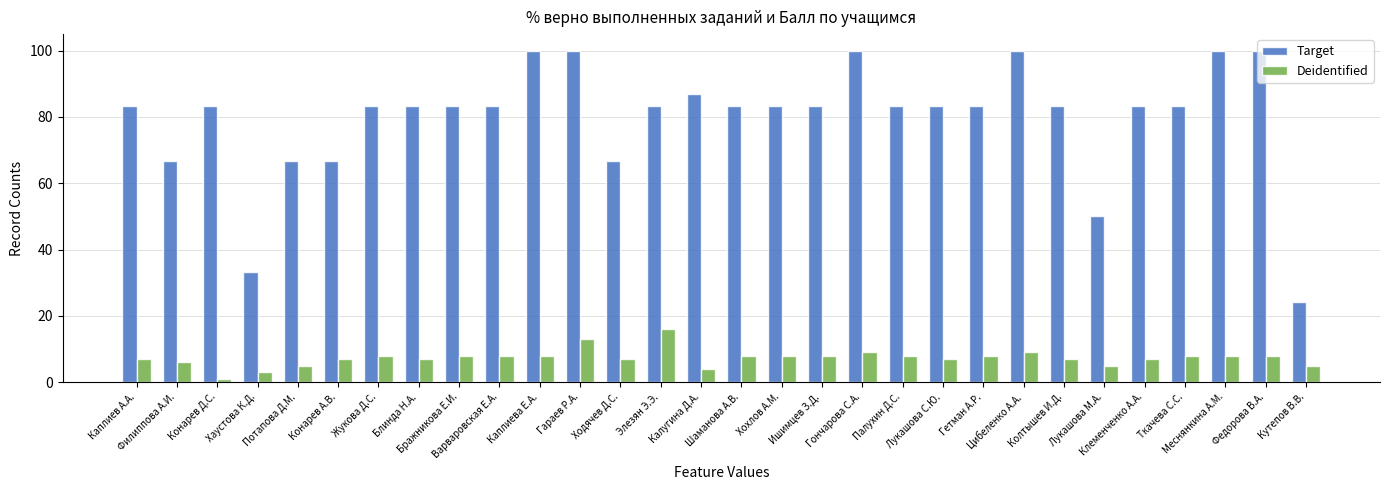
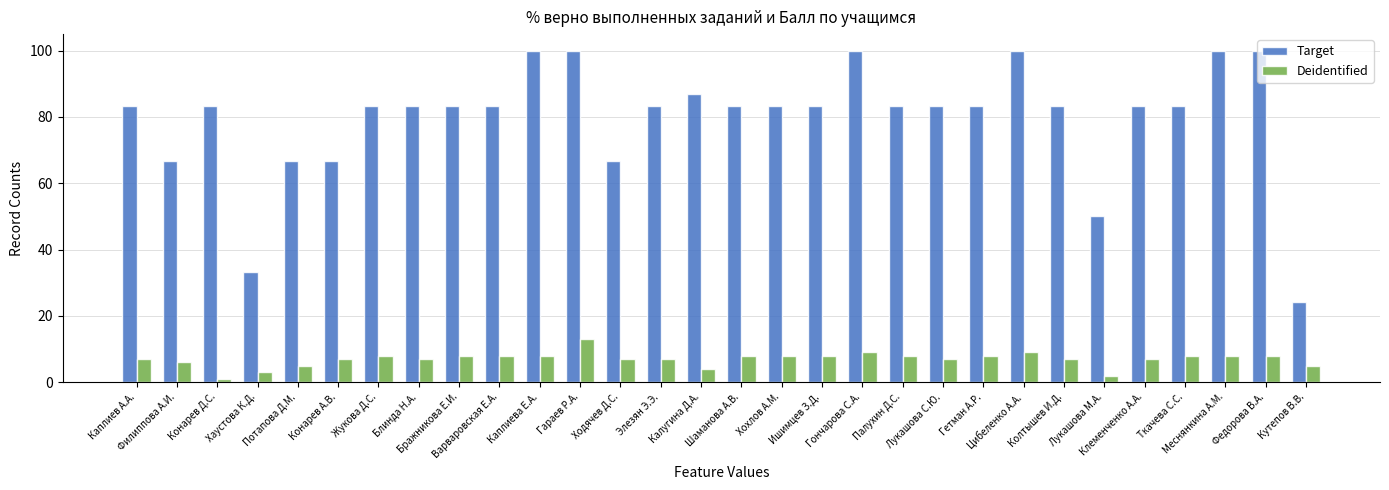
  {
    "Target": {
      "Каплиев А.А.": 83,
      "Филиппова А.И.": 67,
      "Конарев Д.С.": 83,
      "Хаустова К.Д.": 33,
      "Потапова Д.М.": 67,
      "Конарев А.В.": 67,
      "Жукова Д.С.": 83,
      "Блинда Н.А.": 83,
      "Бражникова Е.И.": 83,
      "Варваровская Е.А.": 83,
      "Каплиева Е.А.": 100,
      "Гараев Р.А.": 100,
      "Ходячев Д.С.": 67,
      "Элезян Э.Э.": 83,
      "Калугина Д.А.": 87,
      "Шаманова А.В.": 83,
      "Хохлов А.М.": 83,
      "Ишимцев З.Д.": 83,
      "Гончарова С.А.": 100,
      "Палухин Д.С.": 83,
      "Лукашова С.Ю.": 83,
      "Гетман А.Р.": 83,
      "Цибеленко А.А.": 100,
      "Колтышев И.Д.": 83,
      "Лукашова М.А.": 50,
      "Клеменченко А.А.": 83,
      "Ткачева С.С.": 83,
      "Меснянкина А.М.": 100,
      "Кутепов В.В.": 24
    },
    "Deidentified": {
      "Каплиев А.А.": 7,
      "Филиппова А.И.": 6,
      "Конарев Д.С.": 1,
      "Хаустова К.Д.": 3,
      "Потапова Д.М.": 5,
      "Конарев А.В.": 7,
      "Жукова Д.С.": 8,
      "Блинда Н.А.": 7,
      "Бражникова Е.И.": 8,
      "Варваровская Е.А.": 8,
      "Каплиева Е.А.": 8,
      "Гараев Р.А.": 13,
      "Ходячев Д.С.": 7,
-     "Элезян Э.Э.": 16,
+     "Элезян Э.Э.": 7,
      "Калугина Д.А.": 4,
      "Шаманова А.В.": 8,
      "Хохлов А.М.": 8,
      "Ишимцев З.Д.": 8,
      "Гончарова С.А.": 9,
      "Палухин Д.С.": 8,
      "Лукашова С.Ю.": 7,
      "Гетман А.Р.": 8,
      "Цибеленко А.А.": 9,
      "Колтышев И.Д.": 7,
-     "Лукашова М.А.": 5,
+     "Лукашова М.А.": 2,
      "Клеменченко А.А.": 7,
      "Ткачева С.С.": 8,
      "Меснянкина А.М.": 8,
      "Федорова В.А.": 8,
      "Кутепов В.В.": 5
    }
  }
